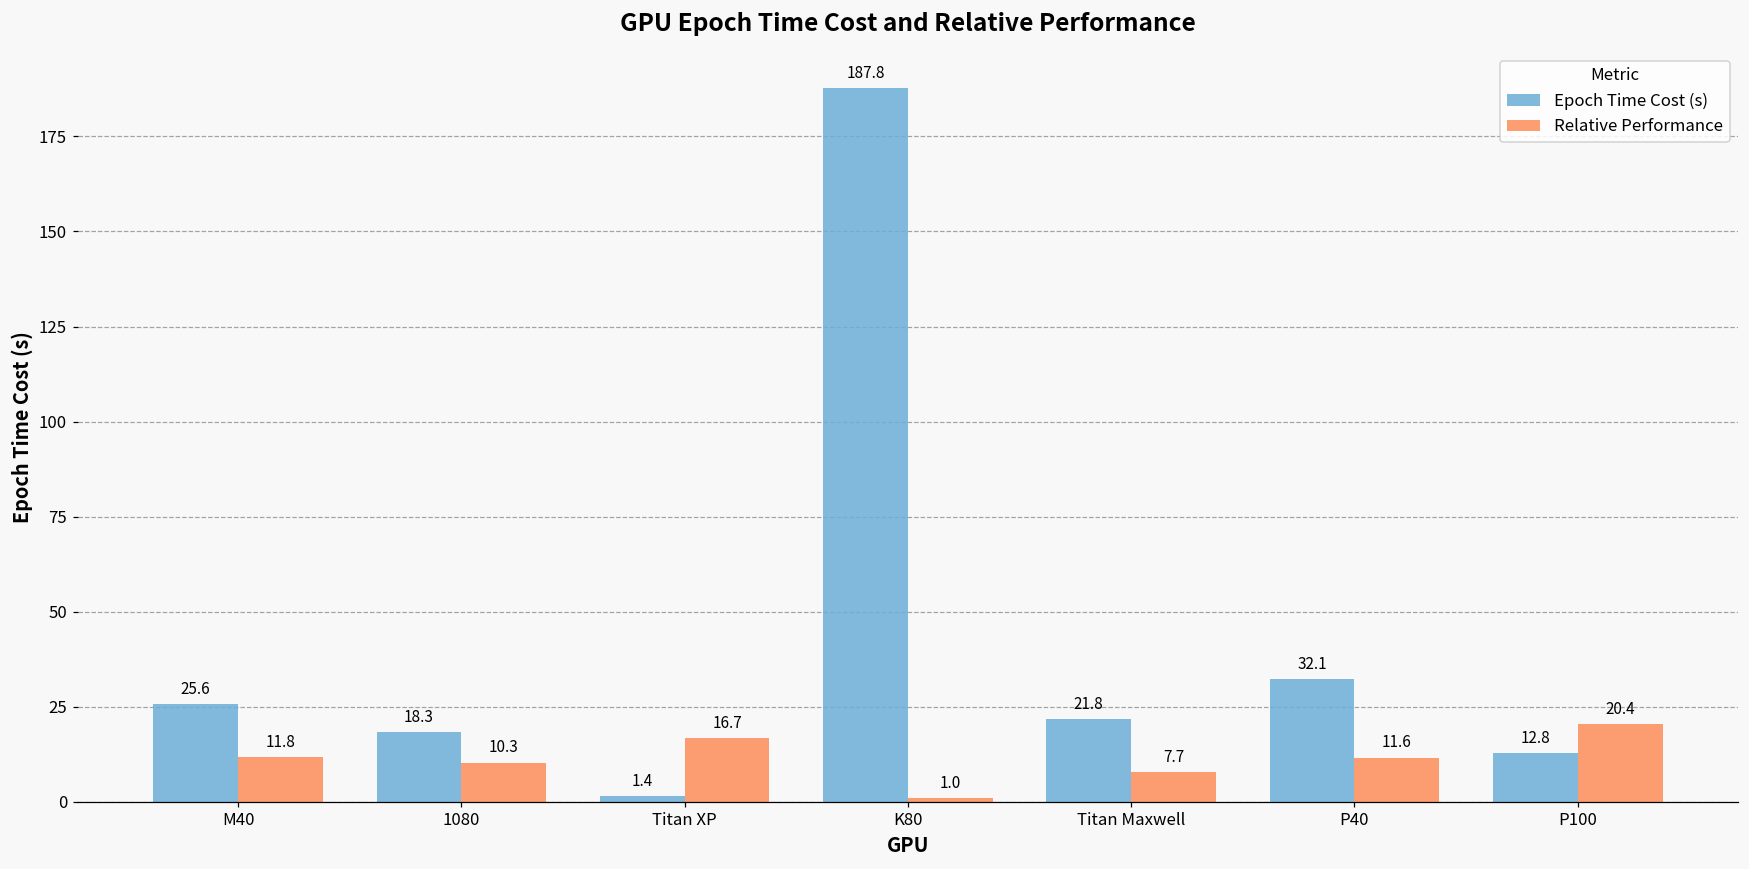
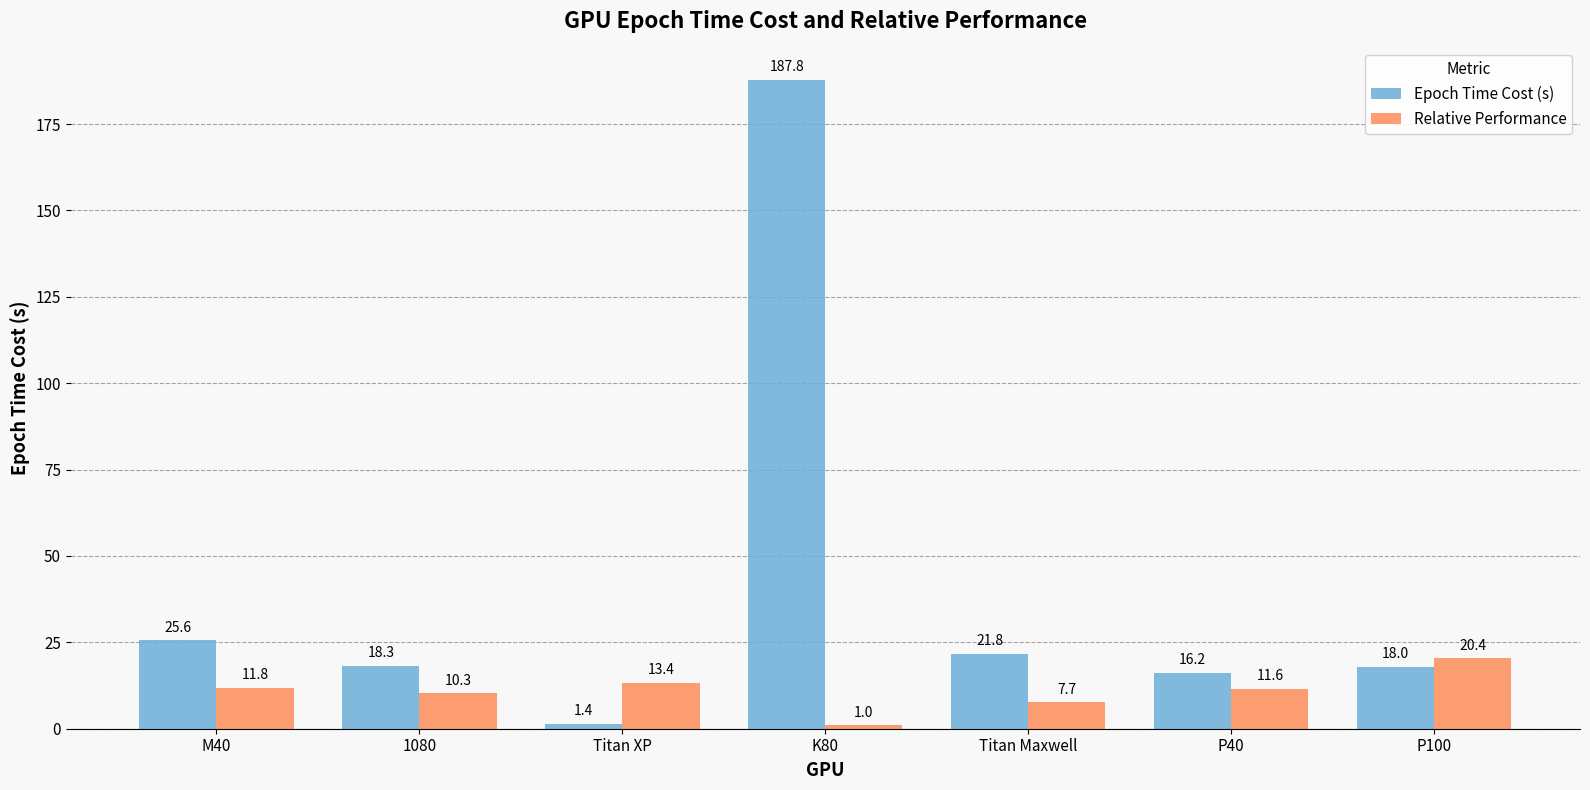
  {
    "Epoch Time Cost (s)": {
      "M40": 25.6,
      "1080": 18.3,
      "Titan XP": 1.4,
      "K80": 187.8,
      "Titan Maxwell": 21.8,
-     "P40": 32.1,
-     "P100": 12.8
+     "P40": 16.2,
+     "P100": 18.0
    },
    "Relative Performance": {
      "M40": 11.8,
      "1080": 10.3,
-     "Titan XP": 16.7,
+     "Titan XP": 13.4,
      "K80": 1.0,
      "Titan Maxwell": 7.7,
      "P40": 11.6,
      "P100": 20.4
    }
  }
